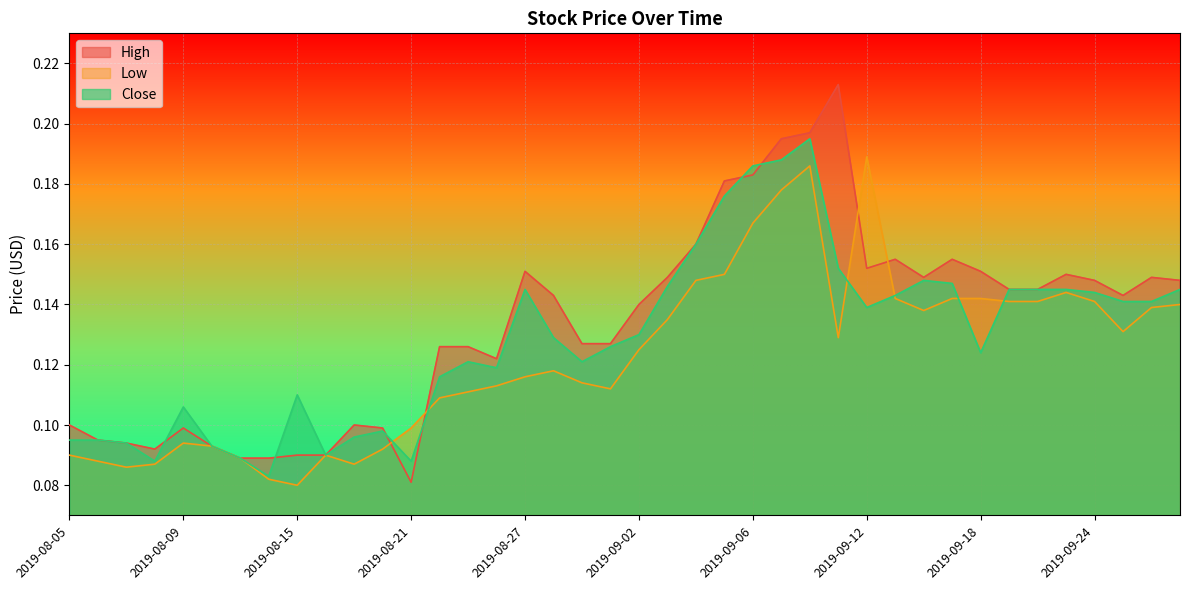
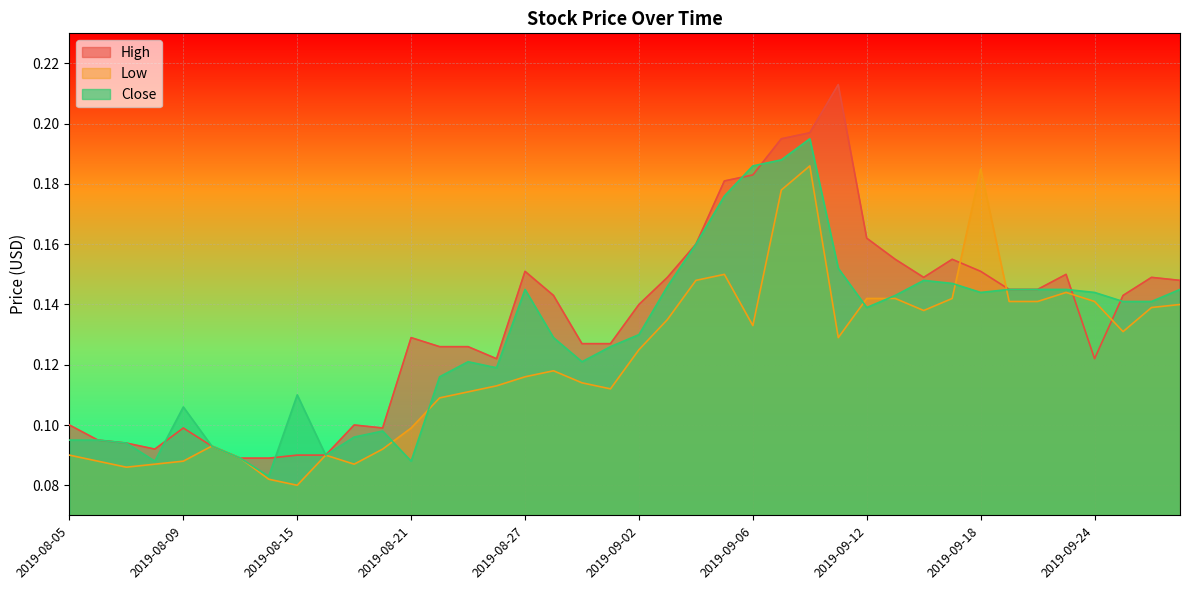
  {
    "High": {
      "2019-08-05": 0.100,
      "2019-08-09": 0.099,
      "2019-08-15": 0.090,
-     "2019-08-21": 0.081,
+     "2019-08-21": 0.129,
      "2019-08-27": 0.151,
      "2019-09-02": 0.140,
      "2019-09-06": 0.183,
-     "2019-09-12": 0.152,
+     "2019-09-12": 0.162,
      "2019-09-18": 0.151,
-     "2019-09-24": 0.148
+     "2019-09-24": 0.122
    },
    "Low": {
      "2019-08-05": 0.090,
-     "2019-08-09": 0.094,
+     "2019-08-09": 0.088,
      "2019-08-15": 0.080,
      "2019-08-21": 0.099,
      "2019-08-27": 0.116,
      "2019-09-02": 0.125,
-     "2019-09-06": 0.167,
-     "2019-09-12": 0.189,
-     "2019-09-18": 0.142,
+     "2019-09-06": 0.133,
+     "2019-09-12": 0.142,
+     "2019-09-18": 0.185,
      "2019-09-24": 0.141
    },
    "Close": {
      "2019-08-05": 0.095,
      "2019-08-09": 0.106,
      "2019-08-15": 0.110,
      "2019-08-21": 0.088,
      "2019-08-27": 0.145,
      "2019-09-02": 0.130,
      "2019-09-06": 0.186,
      "2019-09-12": 0.139,
-     "2019-09-18": 0.124,
+     "2019-09-18": 0.144,
      "2019-09-24": 0.144
    }
  }
